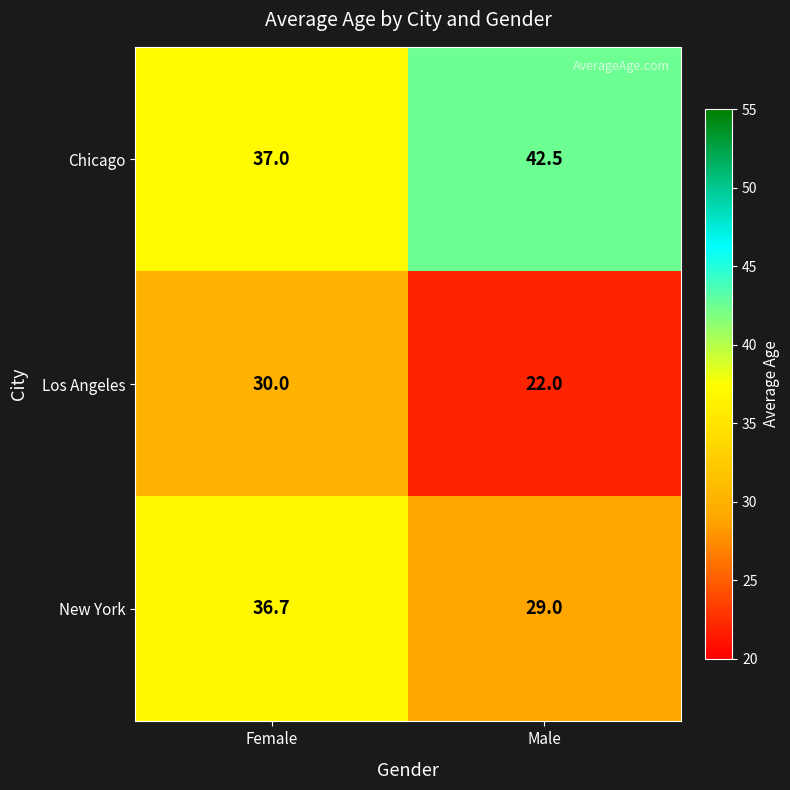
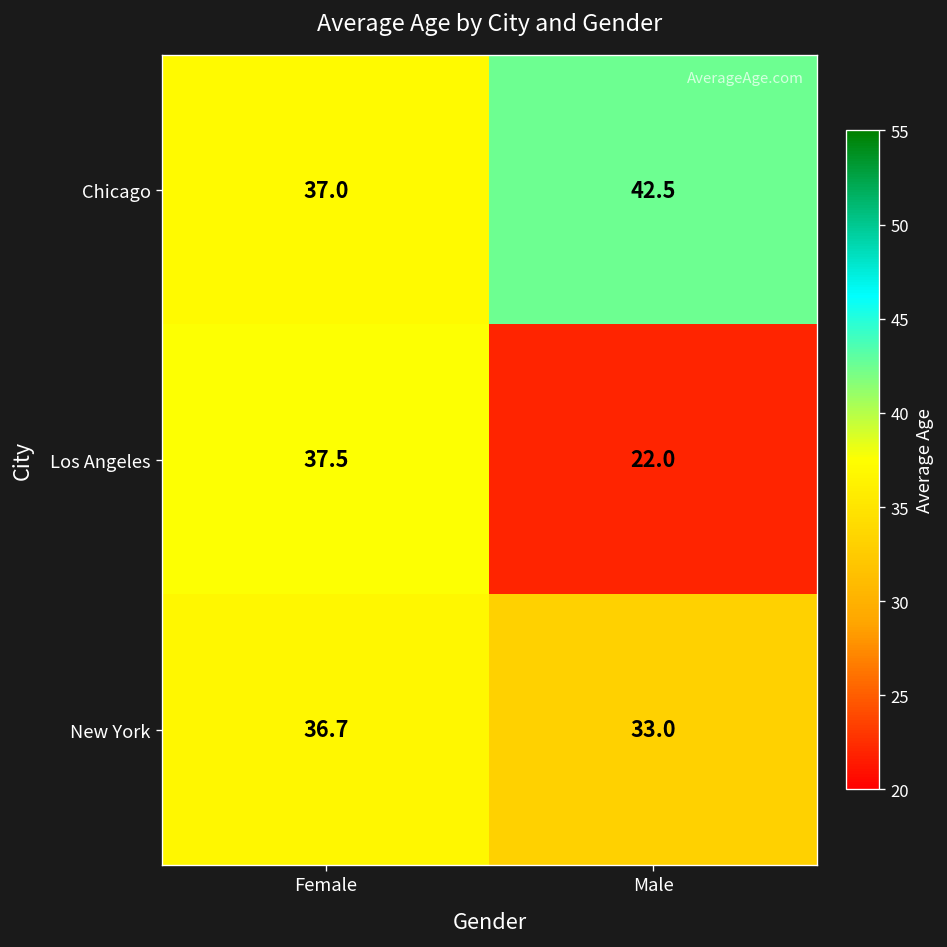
  {
    "Chicago": {
      "Female": 37.0
    },
    "Los Angeles": {
-     "Female": 30.0,
+     "Female": 37.5,
      "Male": 22.0
    },
    "New York": {
      "Female": 36.7,
-     "Male": 29.0
+     "Male": 33.0
    }
  }
